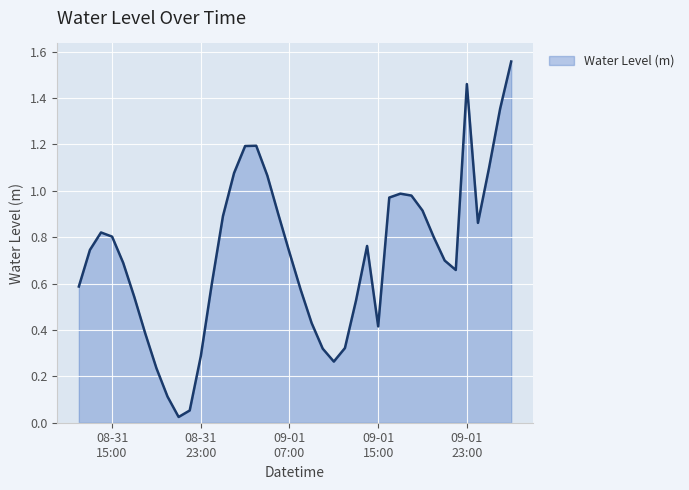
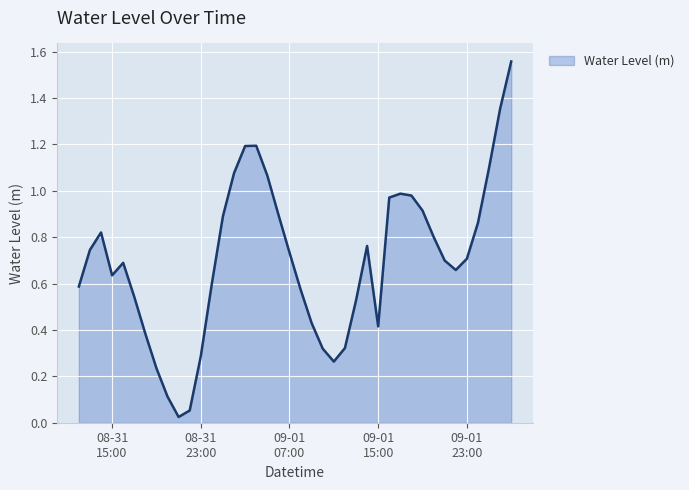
  {
-   "08-31 15:00": 0.80,
+   "08-31 15:00": 0.64,
    "08-31 23:00": 0.29,
    "09-01 07:00": 0.73,
    "09-01 15:00": 0.42,
-   "09-01 23:00": 1.46
+   "09-01 23:00": 0.71
  }
